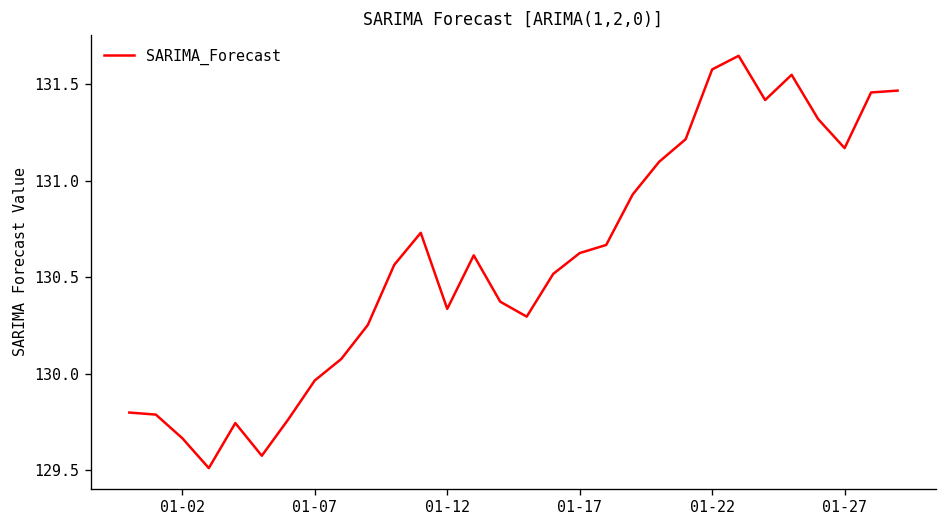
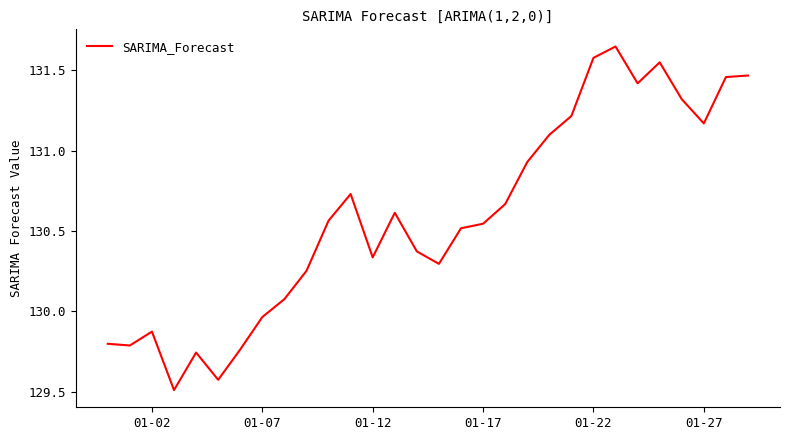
  {
-   "01-02": 129.66,
+   "01-02": 129.87,
    "01-07": 129.96,
    "01-12": 130.34,
-   "01-17": 130.62,
+   "01-17": 130.54,
    "01-22": 131.58,
    "01-27": 131.17
  }
